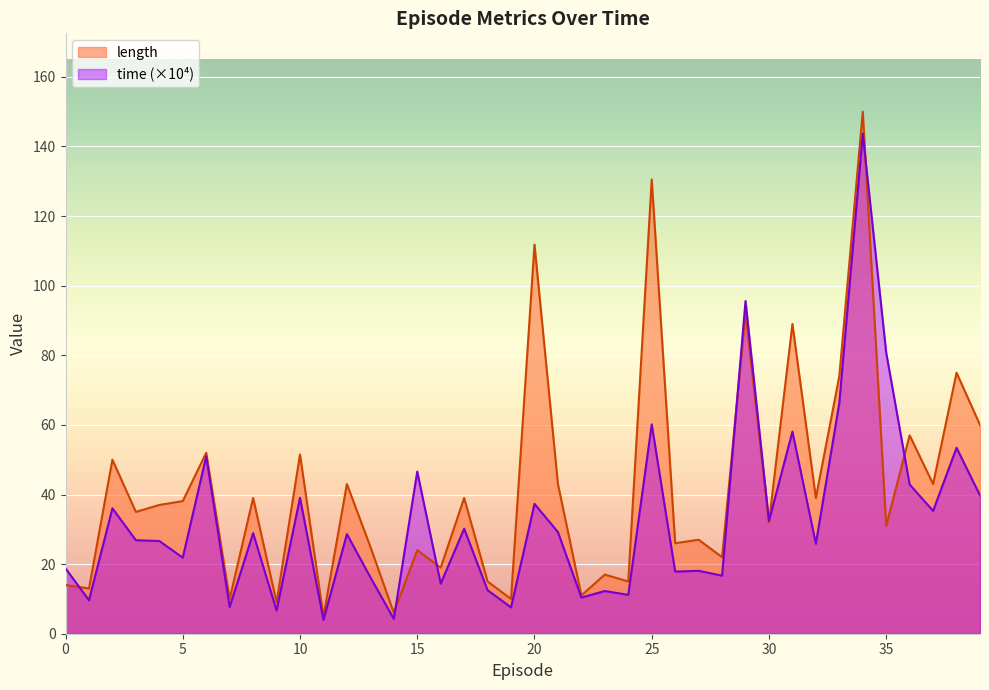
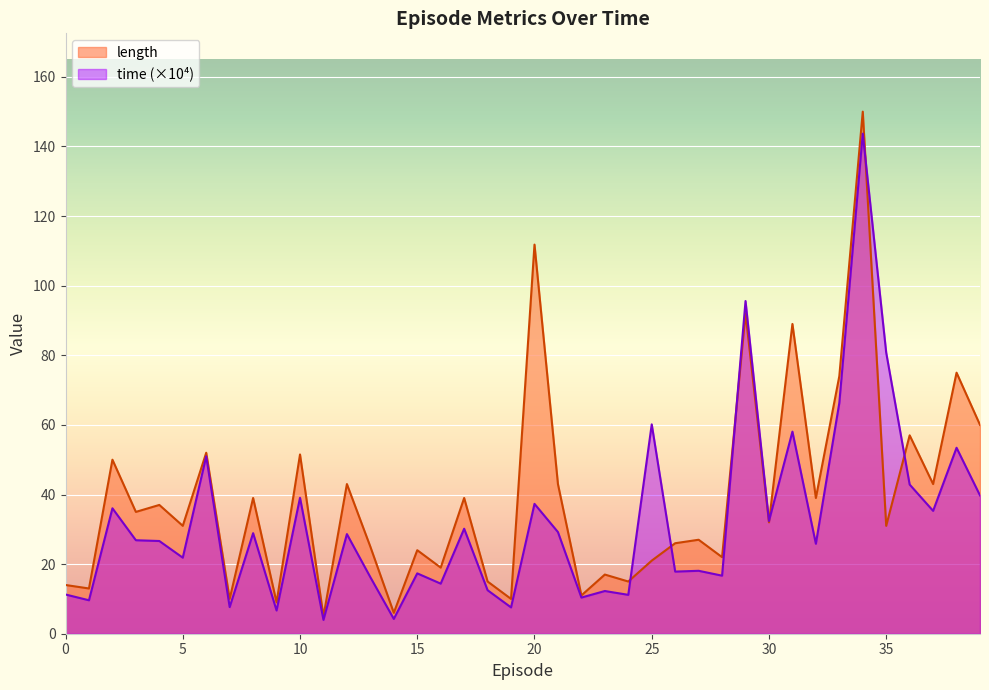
  {
    "length": {
      "0": 14,
-     "5": 38,
+     "5": 31,
      "10": 52,
      "15": 24,
      "20": 112,
-     "25": 131,
+     "25": 21,
      "35": 31
    },
    "time (×10⁴)": {
-     "0": 19,
+     "0": 11,
      "5": 22,
      "10": 39,
-     "15": 47,
+     "15": 17,
      "20": 37,
      "25": 60,
      "35": 81
    }
  }
